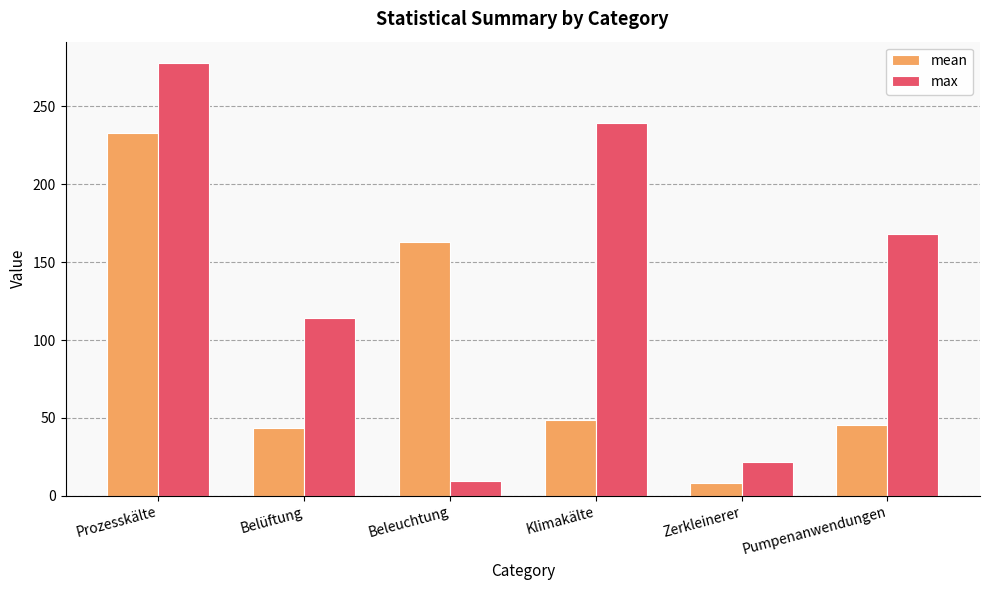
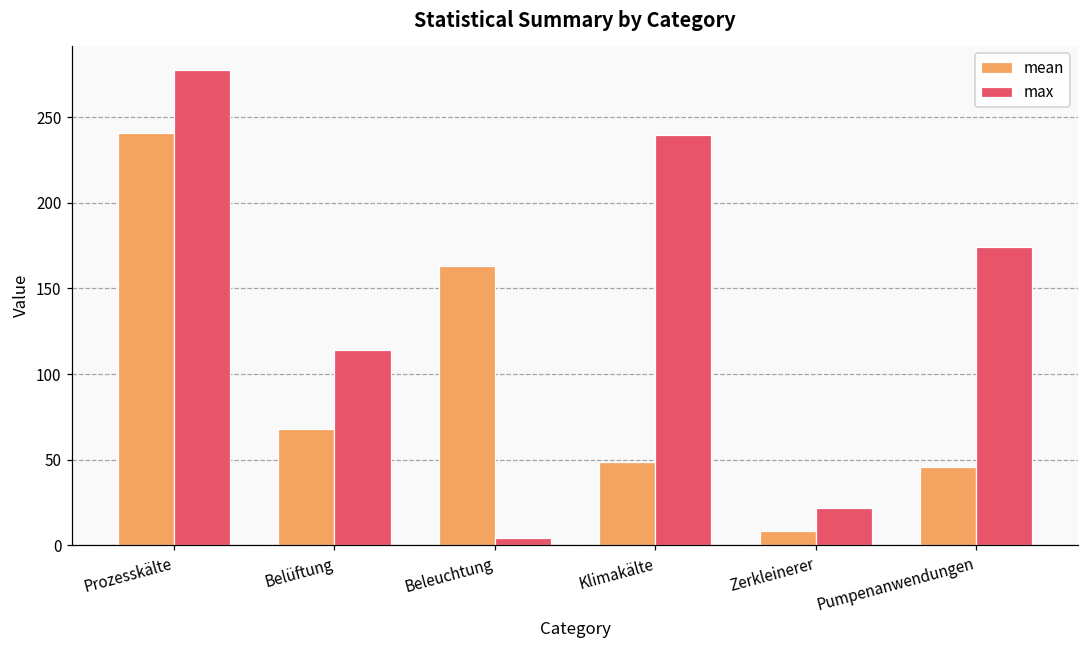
  {
    "mean": {
-     "Prozesskälte": 233,
-     "Belüftung": 44,
+     "Prozesskälte": 241,
+     "Belüftung": 68,
      "Beleuchtung": 163,
      "Klimakälte": 49,
      "Zerkleinerer": 8,
      "Pumpenanwendungen": 46
    },
    "max": {
      "Prozesskälte": 278,
      "Belüftung": 114,
-     "Beleuchtung": 10,
+     "Beleuchtung": 4,
      "Klimakälte": 240,
      "Zerkleinerer": 22,
-     "Pumpenanwendungen": 168
+     "Pumpenanwendungen": 174
    }
  }
